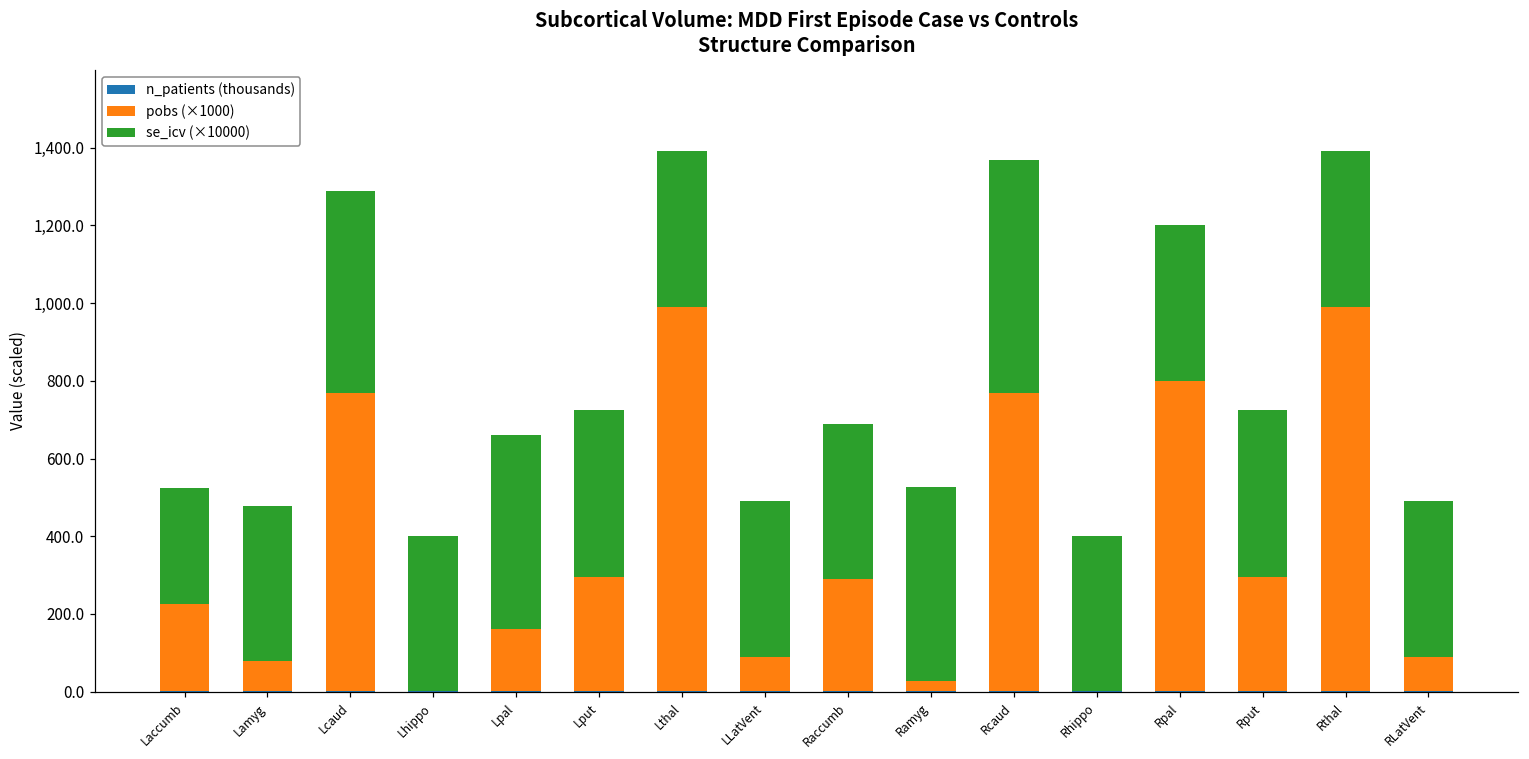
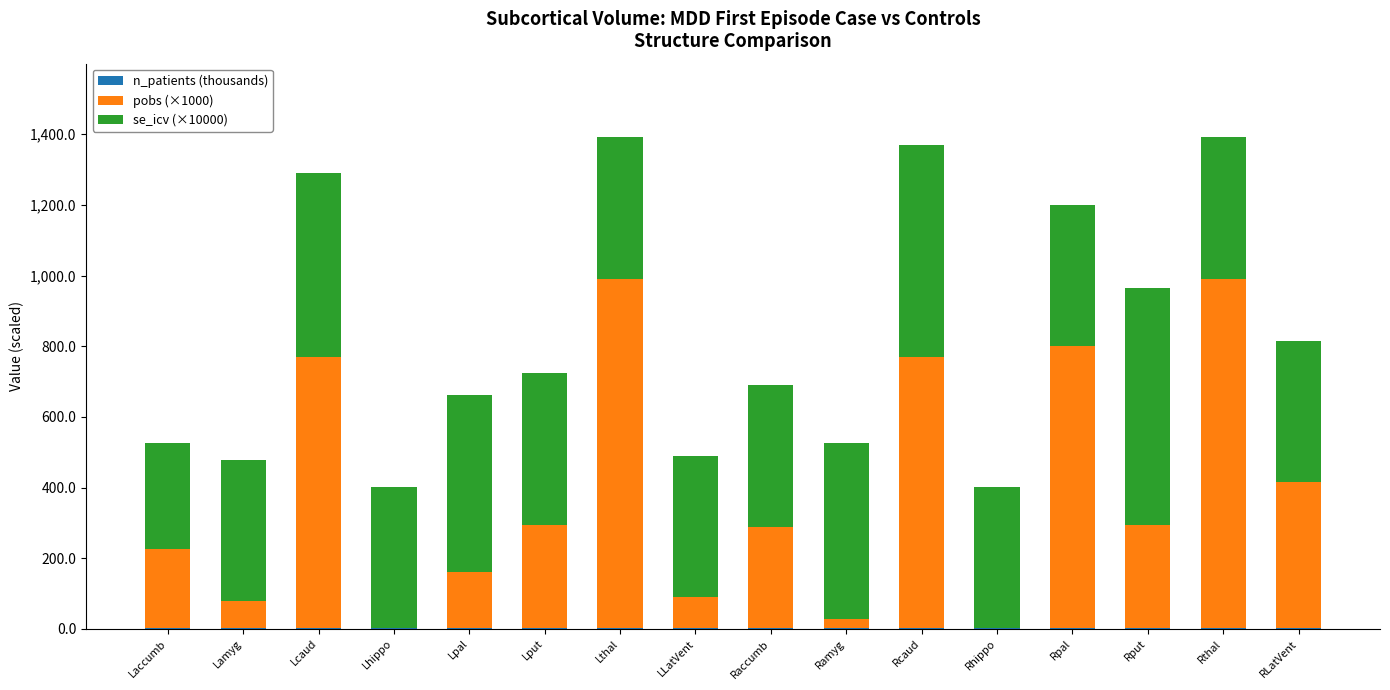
  {
    "pobs (×1000)": {
      "Laccumb": 220,
      "Lamyg": 80,
      "Lcaud": 770,
      "Lpal": 160,
      "Lput": 290,
      "Lthal": 990,
      "LLatVent": 90,
      "Raccumb": 290,
      "Ramyg": 30,
      "Rcaud": 770,
      "Rpal": 800,
      "Rput": 290,
      "Rthal": 990,
-     "RLatVent": 90
+     "RLatVent": 410
    },
    "se_icv (×10000)": {
      "Laccumb": 300,
      "Lamyg": 400,
      "Lcaud": 520,
      "Lhippo": 400,
      "Lpal": 500,
      "Lput": 430,
      "Lthal": 400,
      "LLatVent": 400,
      "Raccumb": 400,
      "Ramyg": 500,
      "Rcaud": 600,
      "Rhippo": 400,
      "Rpal": 400,
-     "Rput": 430,
+     "Rput": 670,
      "Rthal": 400,
      "RLatVent": 400
    }
  }
